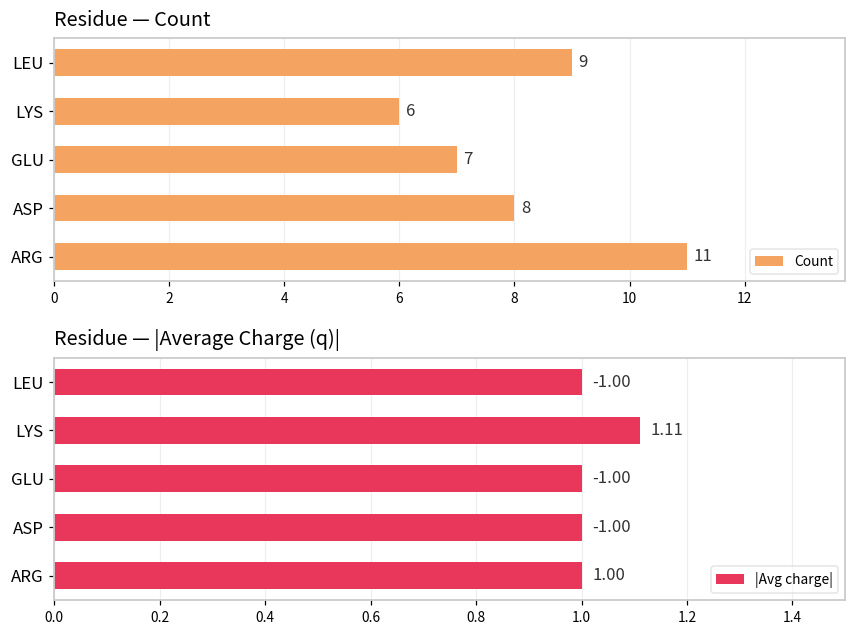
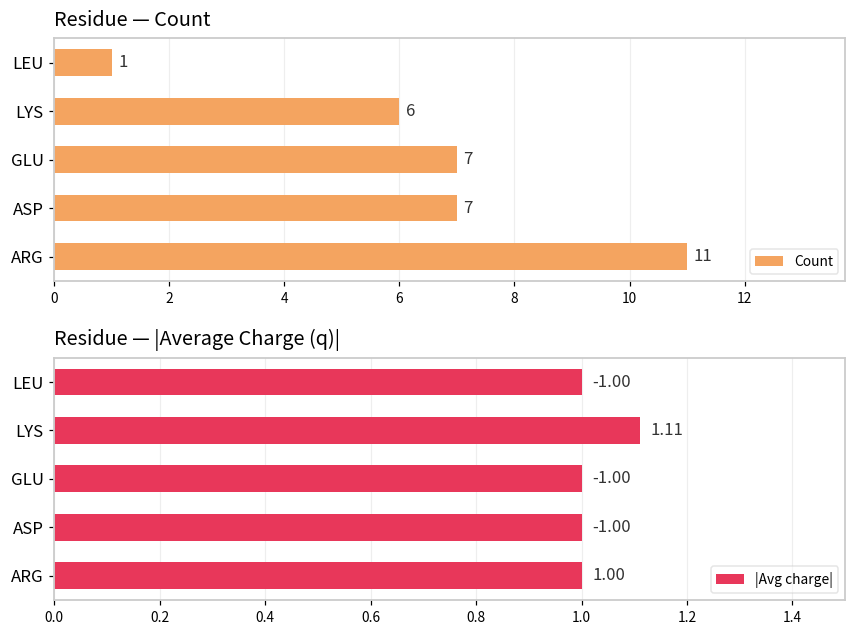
  {
    "Residue — Count": {
-     "LEU": 9,
+     "LEU": 1,
      "LYS": 6,
      "GLU": 7,
-     "ASP": 8,
+     "ASP": 7,
      "ARG": 11
    },
    "Residue — |Average Charge (q)|": {
      "LYS": 1.11,
      "ARG": 1.00
    }
  }
